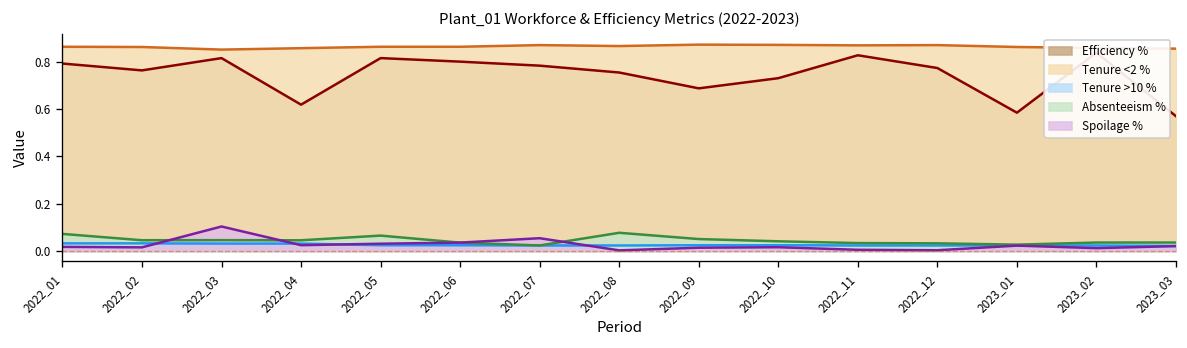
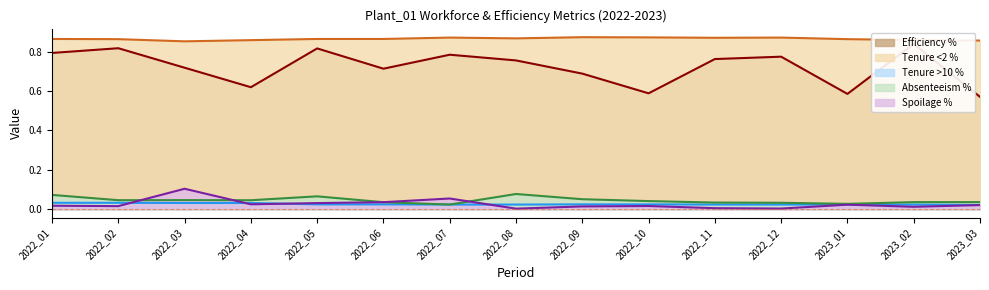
  {
    "Efficiency %": {
      "2022_01": 0.79,
-     "2022_02": 0.76,
-     "2022_03": 0.82,
+     "2022_02": 0.82,
+     "2022_03": 0.72,
      "2022_04": 0.62,
      "2022_05": 0.82,
-     "2022_06": 0.80,
+     "2022_06": 0.71,
      "2022_07": 0.78,
      "2022_08": 0.76,
      "2022_09": 0.69,
-     "2022_10": 0.73,
-     "2022_11": 0.83,
+     "2022_10": 0.59,
+     "2022_11": 0.76,
      "2022_12": 0.77,
      "2023_01": 0.59,
      "2023_03": 0.57
    }
  }
